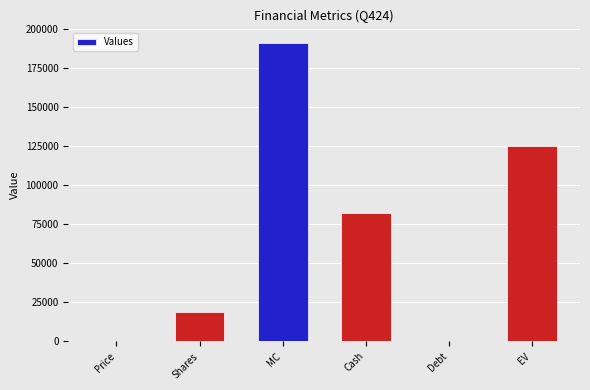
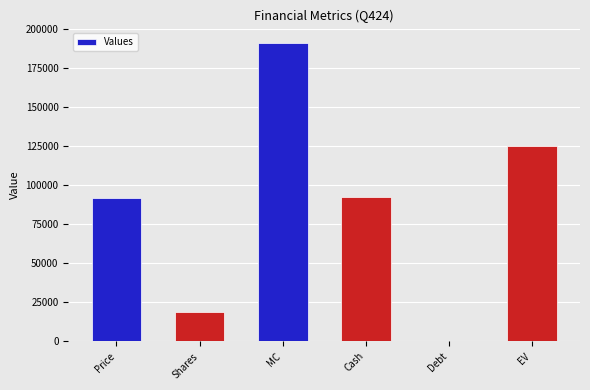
  {
-   "Price": 0,
+   "Price": 92000,
    "Shares": 19000,
    "MC": 191000,
-   "Cash": 82000,
+   "Cash": 92000,
    "Debt": 0,
    "EV": 125000
  }
